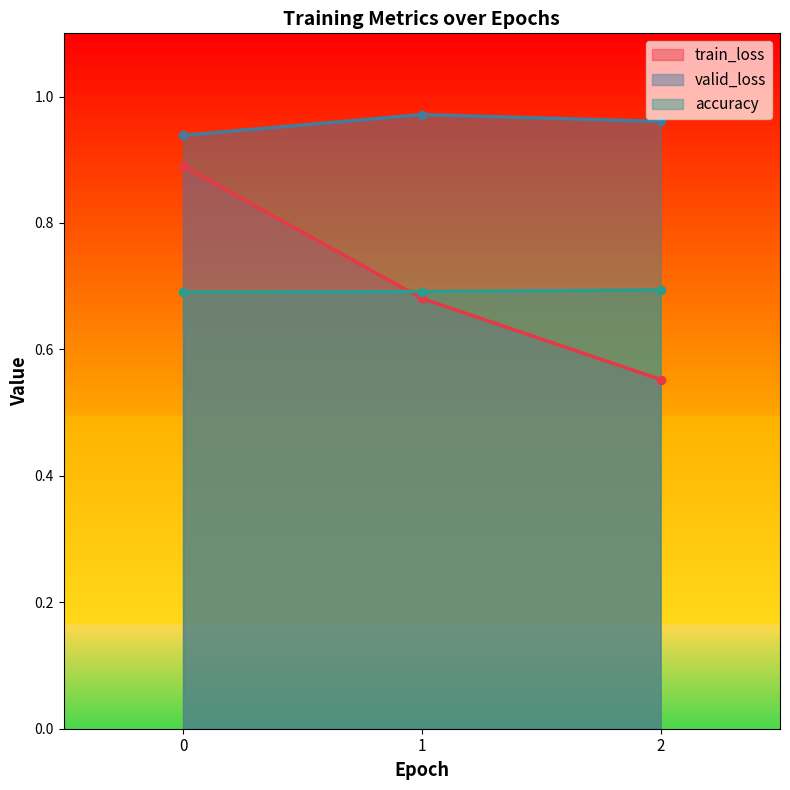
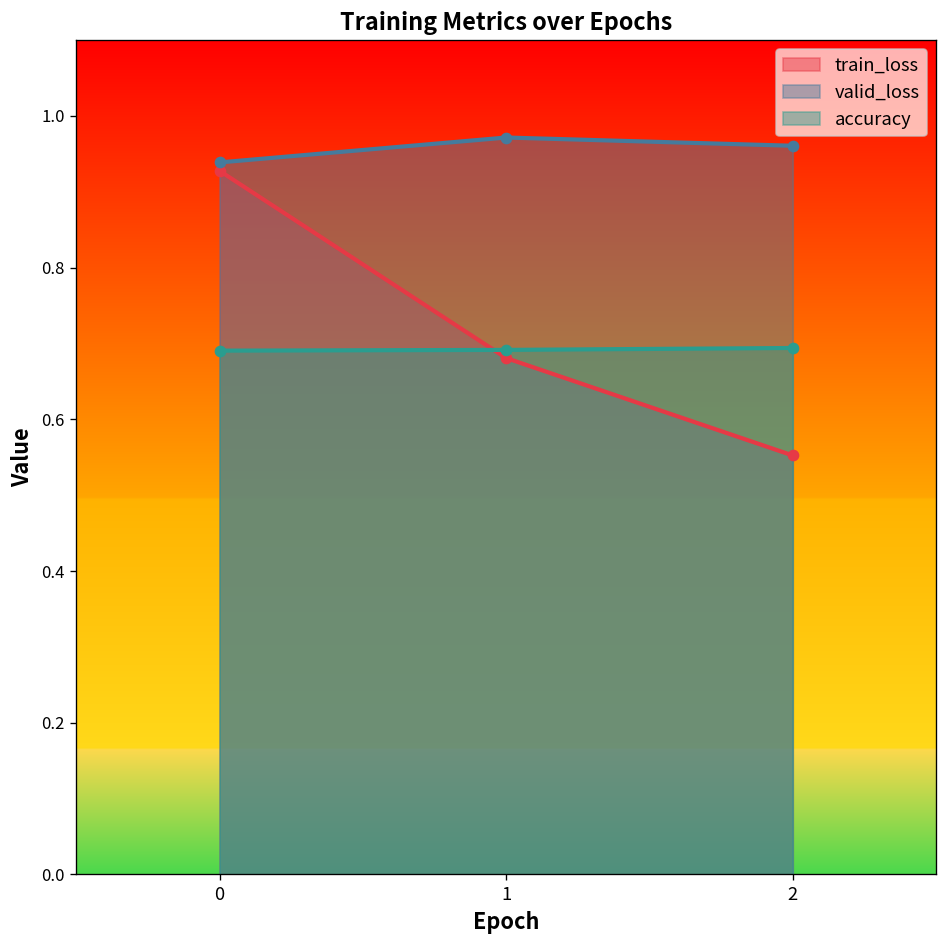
  {
    "train_loss": {
-     "0": 0.89,
+     "0": 0.93,
      "1": 0.68,
      "2": 0.55
    }
  }
